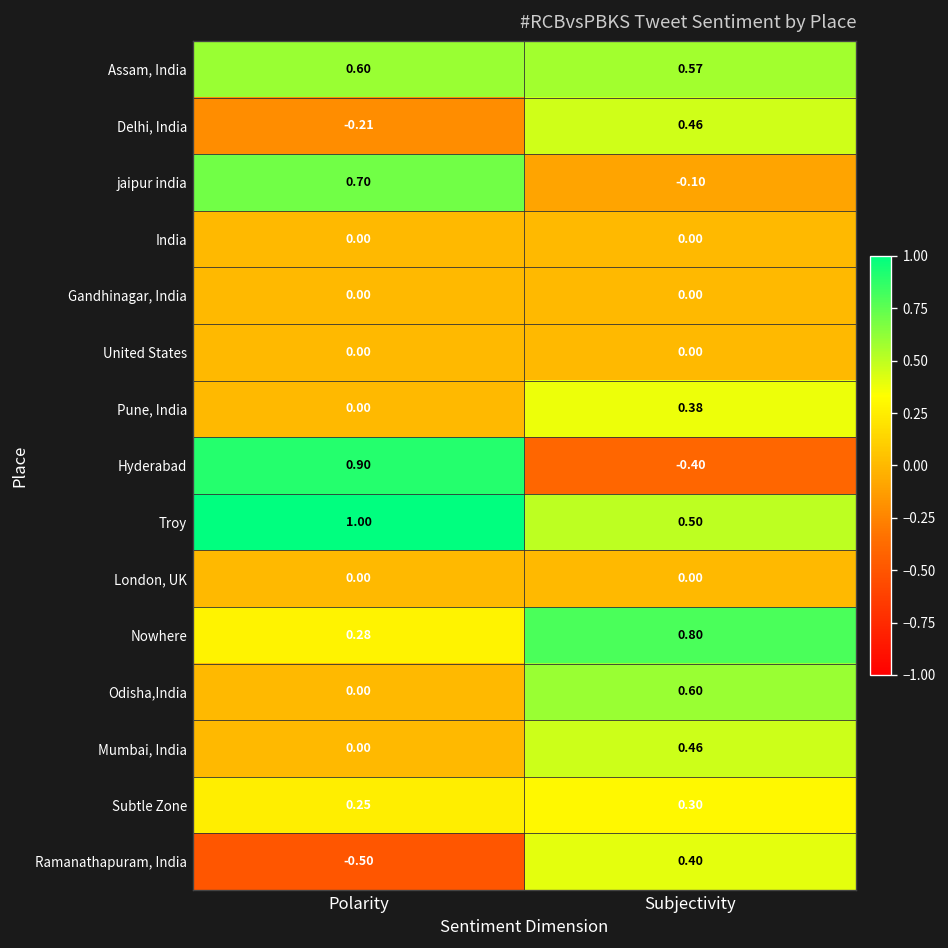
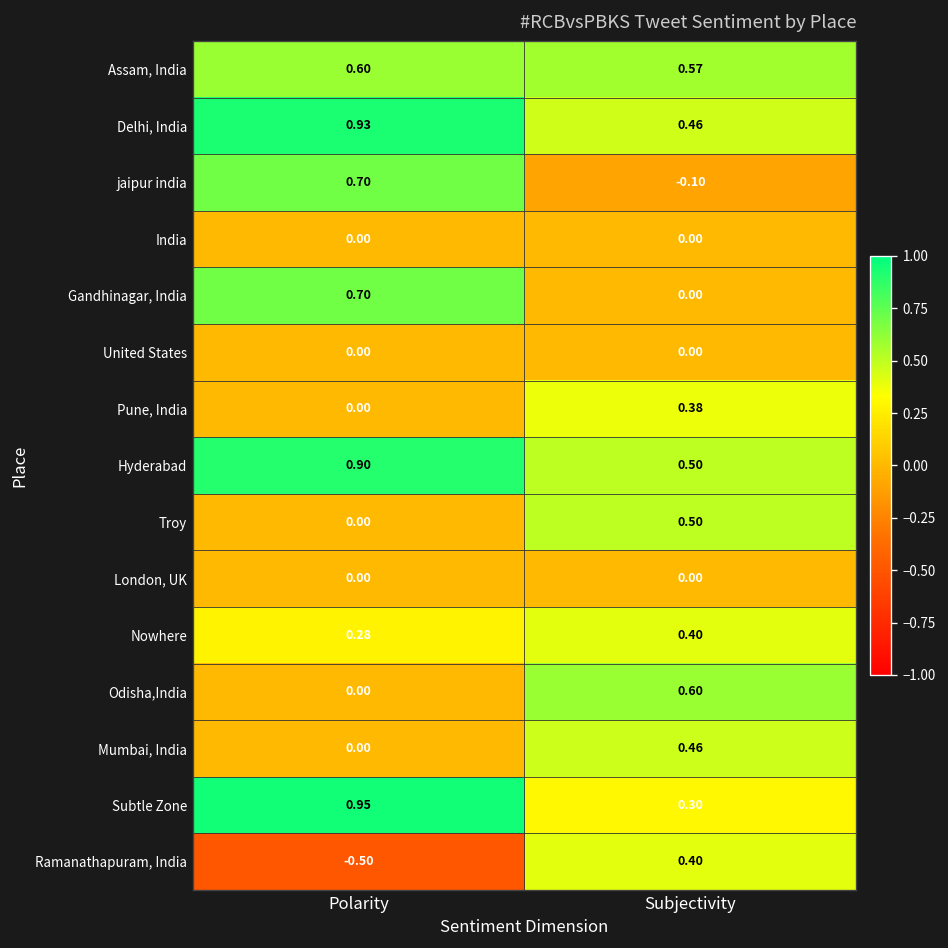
  {
    "Assam, India": {
      "Polarity": 0.60,
      "Subjectivity": 0.57
    },
    "Delhi, India": {
-     "Polarity": -0.21,
+     "Polarity": 0.93,
      "Subjectivity": 0.46
    },
    "jaipur india": {
      "Polarity": 0.70,
      "Subjectivity": -0.10
    },
    "India": {
      "Polarity": 0.00,
      "Subjectivity": 0.00
    },
    "Gandhinagar, India": {
-     "Polarity": 0.00,
+     "Polarity": 0.70,
      "Subjectivity": 0.00
    },
    "United States": {
      "Polarity": 0.00,
      "Subjectivity": 0.00
    },
    "Pune, India": {
      "Polarity": 0.00,
      "Subjectivity": 0.38
    },
    "Hyderabad": {
      "Polarity": 0.90,
-     "Subjectivity": -0.40
+     "Subjectivity": 0.50
    },
    "Troy": {
-     "Polarity": 1.00,
+     "Polarity": 0.00,
      "Subjectivity": 0.50
    },
    "London, UK": {
      "Polarity": 0.00,
      "Subjectivity": 0.00
    },
    "Nowhere": {
      "Polarity": 0.28,
-     "Subjectivity": 0.80
+     "Subjectivity": 0.40
    },
    "Odisha,India": {
      "Polarity": 0.00,
      "Subjectivity": 0.60
    },
    "Mumbai, India": {
      "Polarity": 0.00,
      "Subjectivity": 0.46
    },
    "Subtle Zone": {
-     "Polarity": 0.25,
+     "Polarity": 0.95,
      "Subjectivity": 0.30
    },
    "Ramanathapuram, India": {
      "Polarity": -0.50,
      "Subjectivity": 0.40
    }
  }
